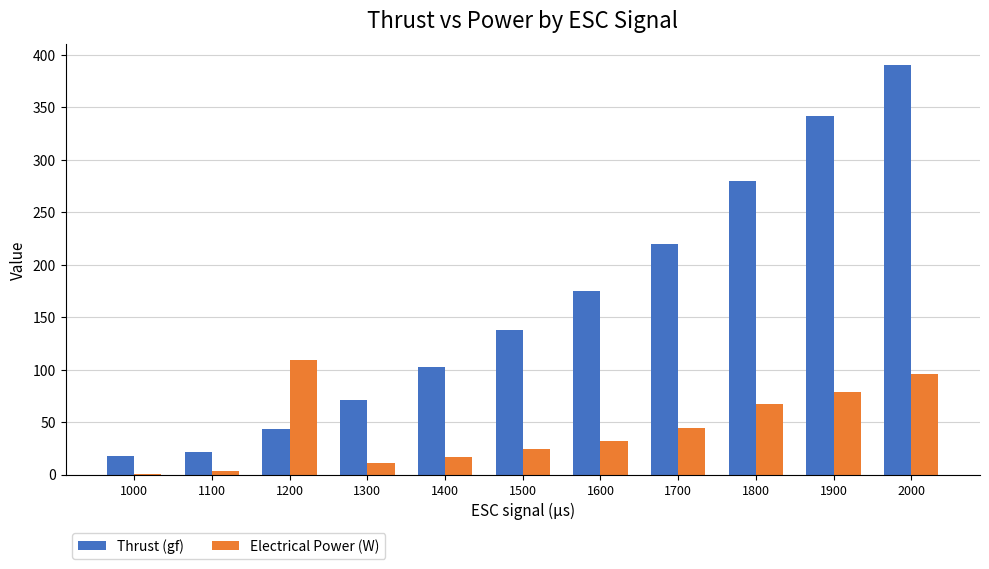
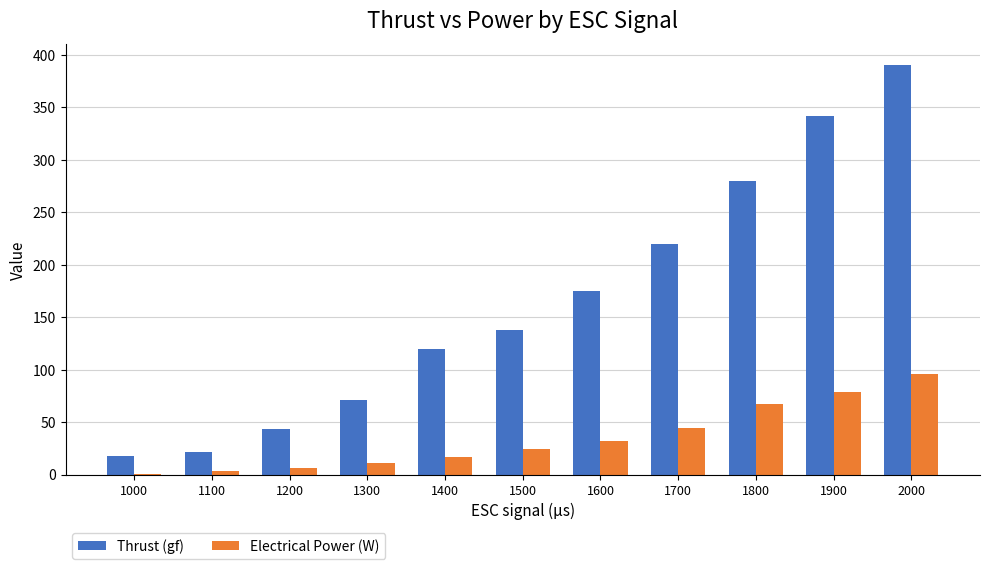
  {
    "Thrust (gf)": {
      "1000": 18,
      "1100": 21,
      "1200": 43,
      "1300": 71,
-     "1400": 103,
+     "1400": 119,
      "1500": 138,
      "1600": 175,
      "1700": 220,
      "1800": 279,
      "1900": 341,
      "2000": 391
    },
    "Electrical Power (W)": {
      "1100": 3,
-     "1200": 110,
+     "1200": 6,
      "1300": 11,
      "1400": 17,
      "1500": 24,
      "1600": 32,
      "1700": 44,
      "1800": 67,
      "1900": 78,
      "2000": 96
    }
  }
